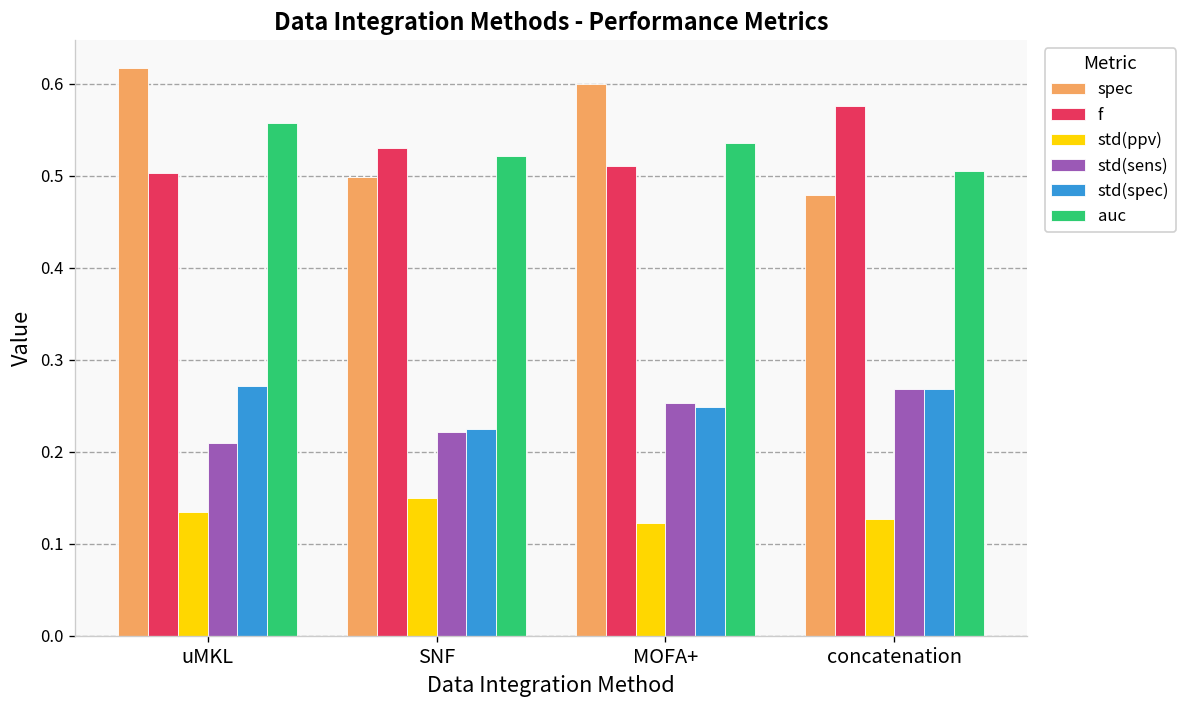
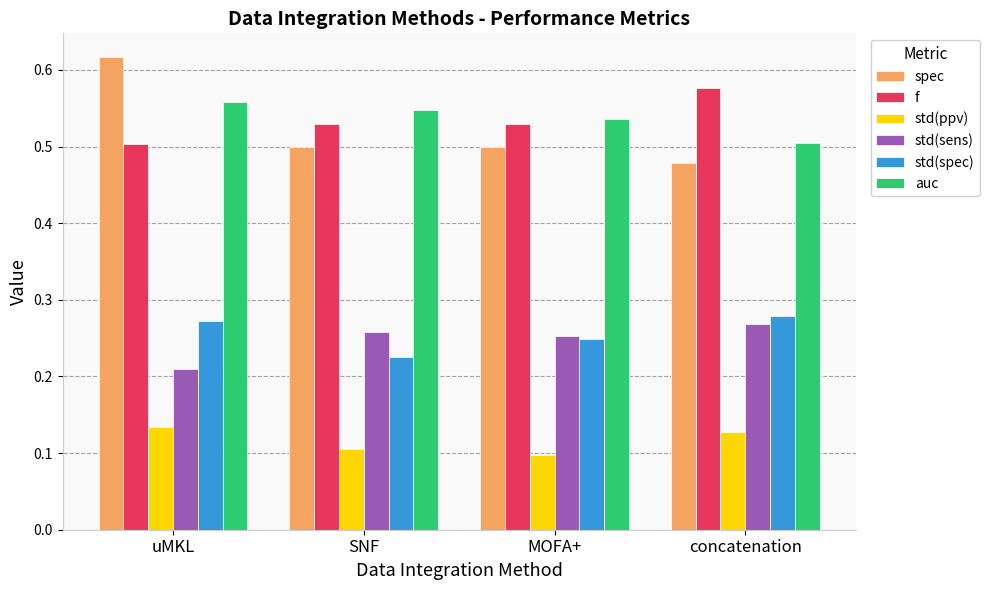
  {
    "spec": {
      "uMKL": 0.62,
      "SNF": 0.5,
-     "MOFA+": 0.6,
+     "MOFA+": 0.5,
      "concatenation": 0.48
    },
    "f": {
      "uMKL": 0.50,
      "SNF": 0.53,
-     "MOFA+": 0.51,
+     "MOFA+": 0.53,
      "concatenation": 0.58
    },
    "std(ppv)": {
      "uMKL": 0.13,
-     "SNF": 0.15,
-     "MOFA+": 0.12,
+     "SNF": 0.11,
+     "MOFA+": 0.10,
      "concatenation": 0.13
    },
    "std(sens)": {
      "uMKL": 0.21,
-     "SNF": 0.22,
+     "SNF": 0.26,
      "MOFA+": 0.25,
      "concatenation": 0.27
    },
    "std(spec)": {
      "uMKL": 0.27,
      "SNF": 0.23,
      "MOFA+": 0.25,
-     "concatenation": 0.27
+     "concatenation": 0.28
    },
    "auc": {
      "uMKL": 0.56,
-     "SNF": 0.52,
+     "SNF": 0.55,
      "MOFA+": 0.54,
      "concatenation": 0.51
    }
  }
